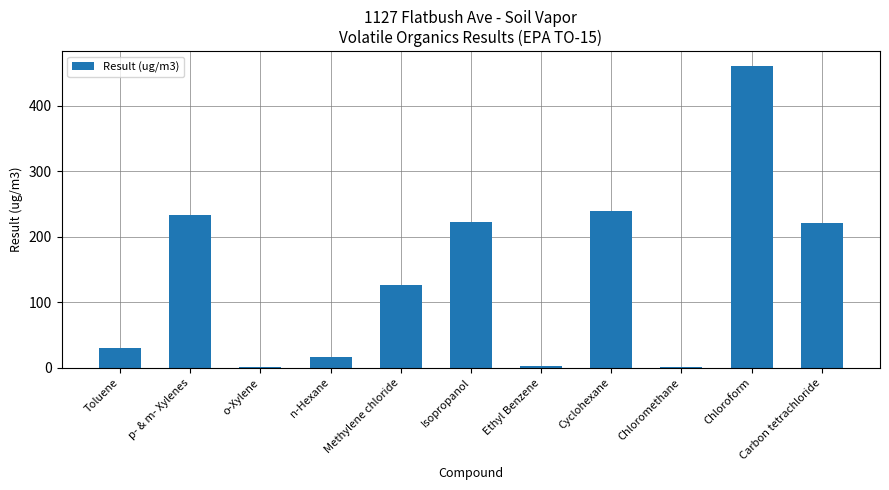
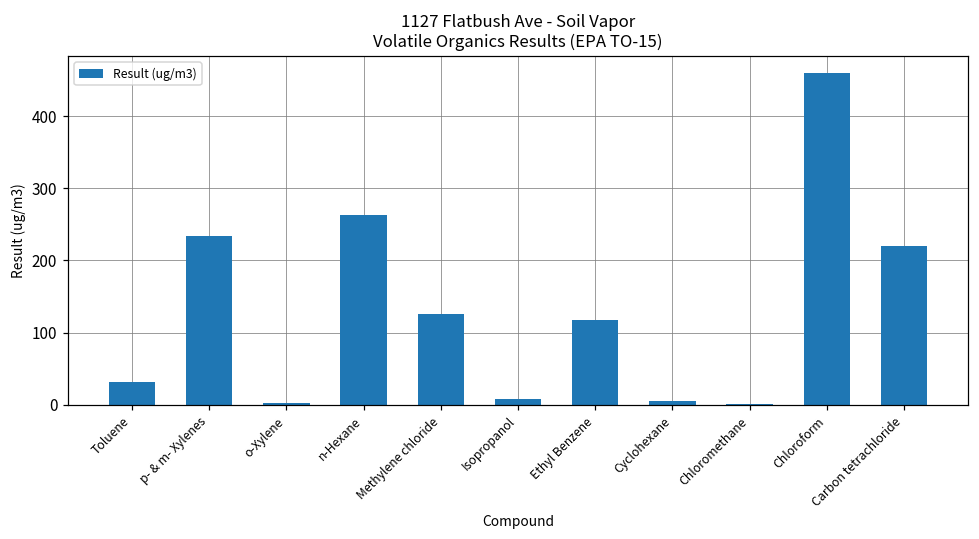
  {
    "Toluene": 30,
    "p- & m- Xylenes": 230,
-   "n-Hexane": 20,
+   "n-Hexane": 260,
    "Methylene chloride": 130,
-   "Isopropanol": 220,
-   "Ethyl Benzene": 0,
-   "Cyclohexane": 240,
+   "Isopropanol": 10,
+   "Ethyl Benzene": 120,
+   "Cyclohexane": 0,
    "Chloroform": 460,
    "Carbon tetrachloride": 220
  }
